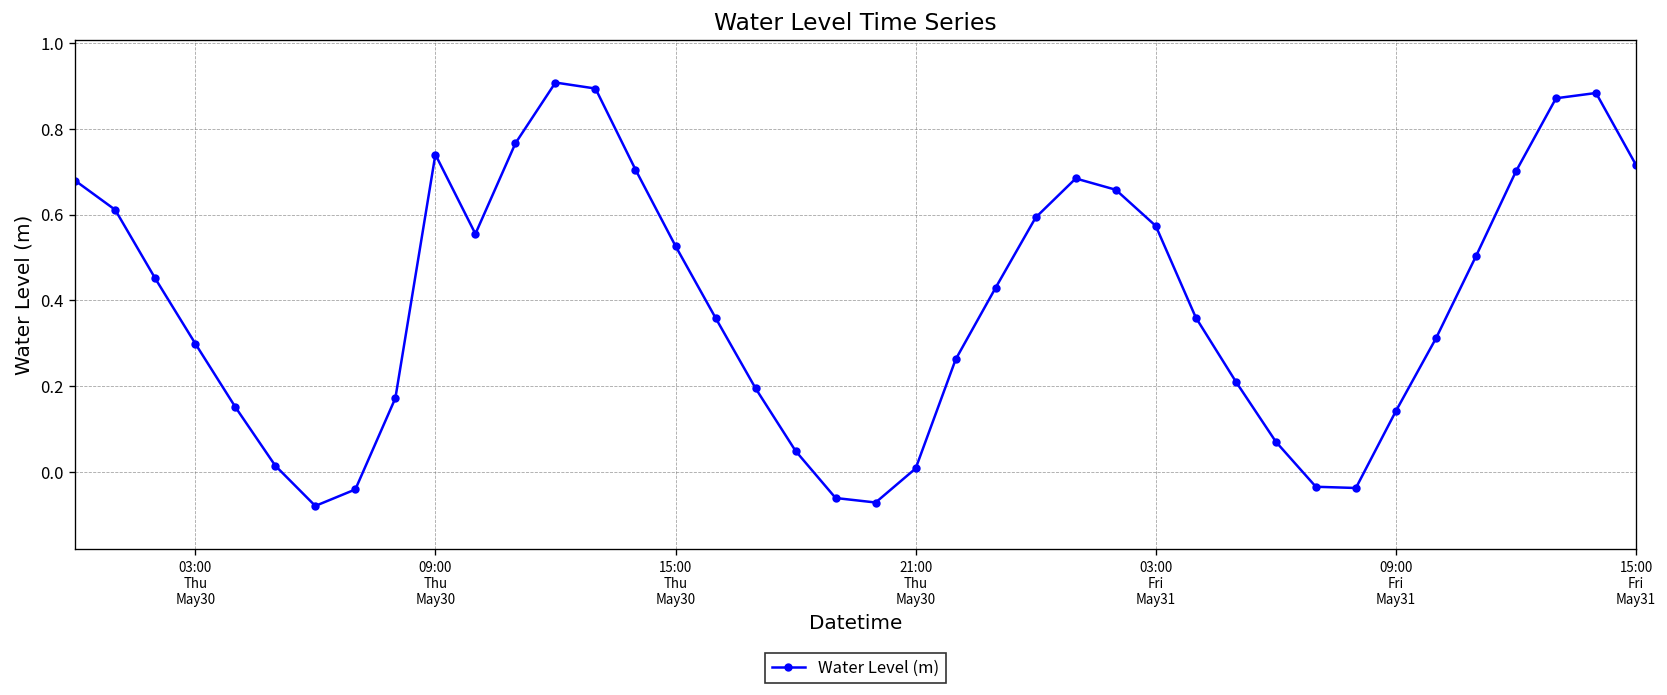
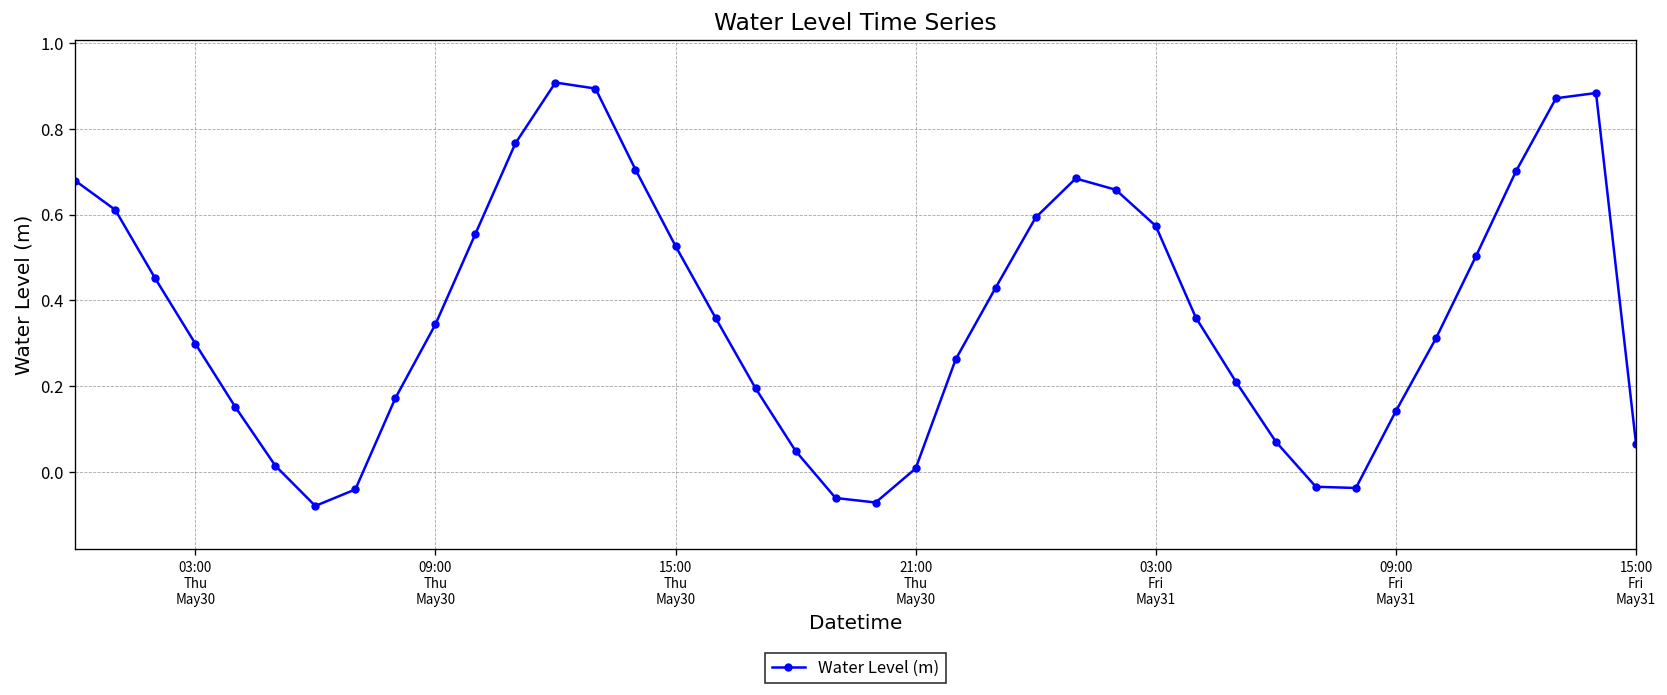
  {
    "03:00 Thu May30": 0.30,
-   "09:00 Thu May30": 0.74,
+   "09:00 Thu May30": 0.34,
    "15:00 Thu May30": 0.53,
    "21:00 Thu May30": 0.01,
    "03:00 Fri May31": 0.57,
    "09:00 Fri May31": 0.14,
-   "15:00 Fri May31": 0.72
+   "15:00 Fri May31": 0.06
  }
